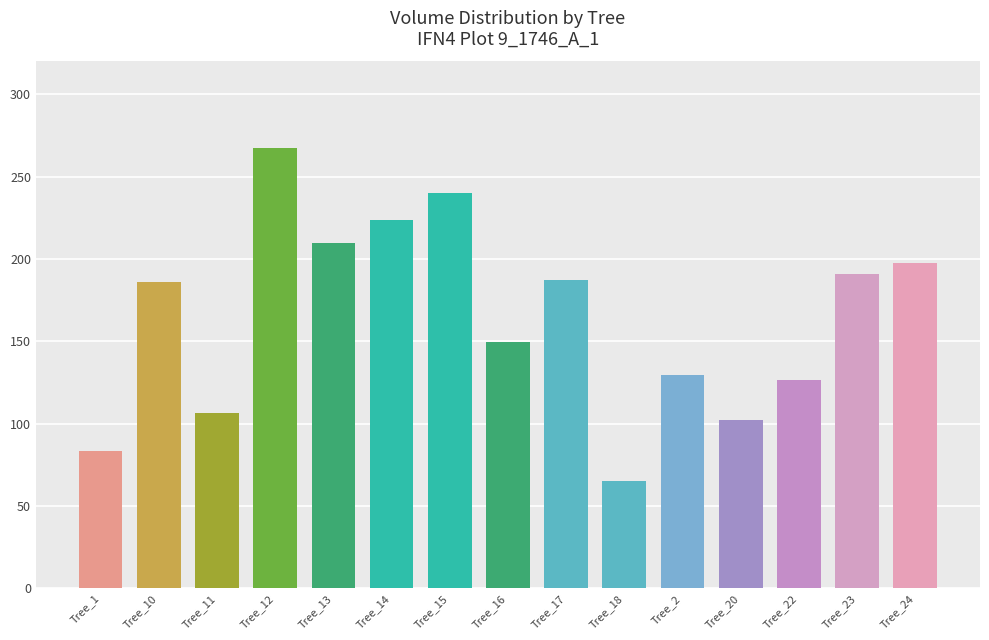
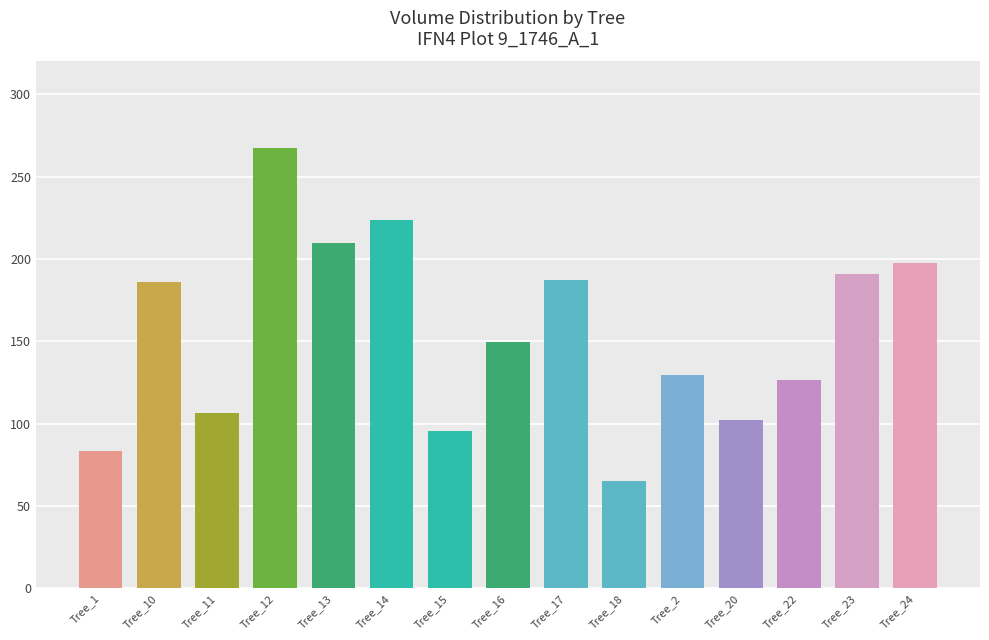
  {
    "Tree_1": 83,
    "Tree_10": 186,
    "Tree_11": 107,
    "Tree_12": 267,
    "Tree_13": 210,
    "Tree_14": 224,
-   "Tree_15": 240,
+   "Tree_15": 96,
    "Tree_16": 150,
    "Tree_17": 187,
    "Tree_18": 65,
    "Tree_2": 130,
    "Tree_20": 102,
    "Tree_22": 127,
    "Tree_23": 191,
    "Tree_24": 197
  }
